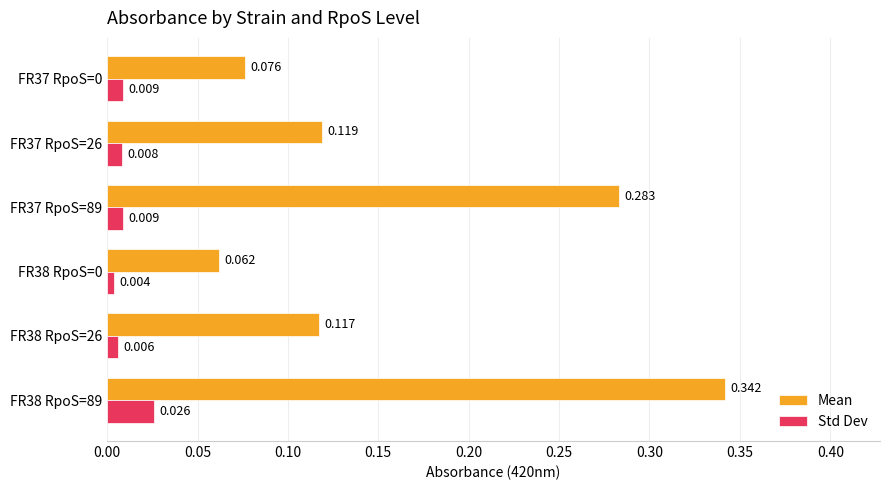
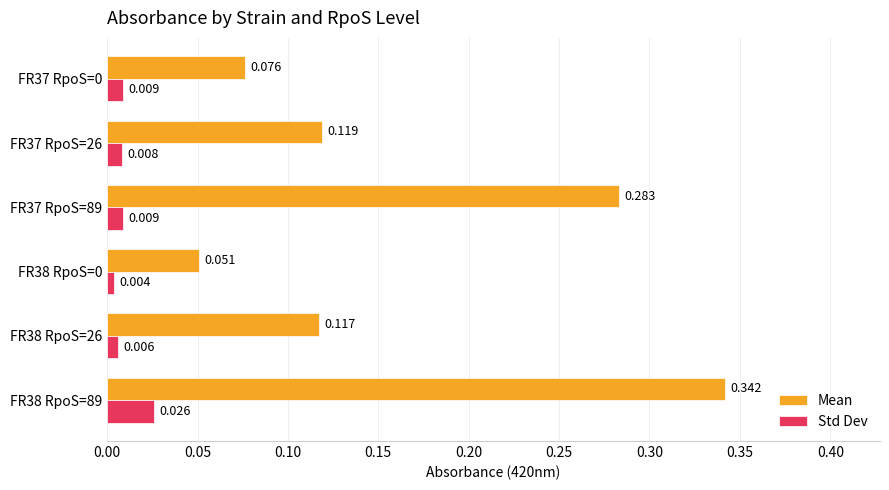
  {
    "Mean": {
      "FR37 RpoS=0": 0.076,
      "FR37 RpoS=26": 0.119,
      "FR37 RpoS=89": 0.283,
-     "FR38 RpoS=0": 0.062,
+     "FR38 RpoS=0": 0.051,
      "FR38 RpoS=26": 0.117,
      "FR38 RpoS=89": 0.342
    },
    "Std Dev": {
      "FR37 RpoS=0": 0.009,
      "FR37 RpoS=26": 0.008,
      "FR37 RpoS=89": 0.009,
      "FR38 RpoS=0": 0.004,
      "FR38 RpoS=26": 0.006,
      "FR38 RpoS=89": 0.026
    }
  }
